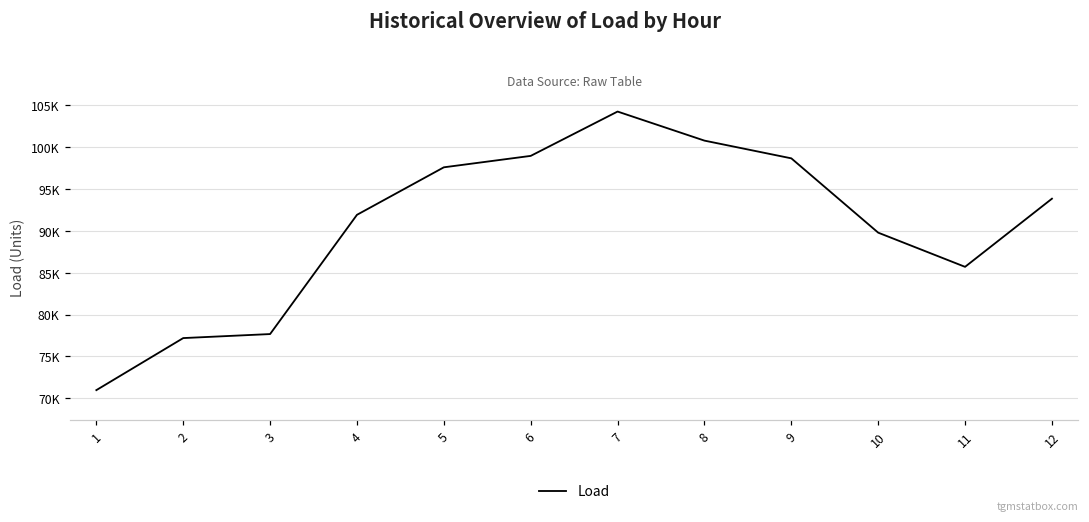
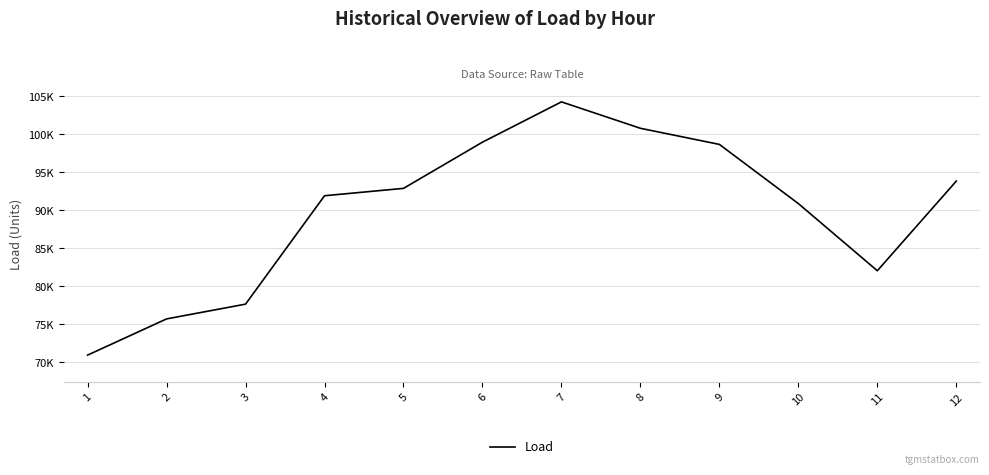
  {
    "1": 71000,
-   "2": 77000,
+   "2": 76000,
    "3": 78000,
    "4": 92000,
-   "5": 98000,
+   "5": 93000,
    "6": 99000,
    "7": 104000,
    "8": 101000,
    "9": 99000,
-   "10": 90000,
-   "11": 86000,
+   "10": 91000,
+   "11": 82000,
    "12": 94000
  }
